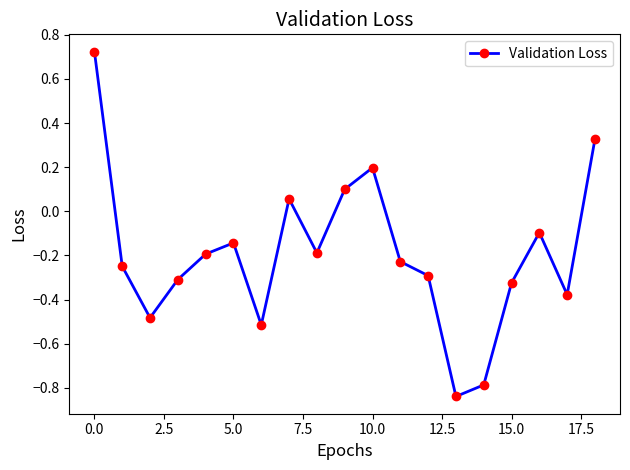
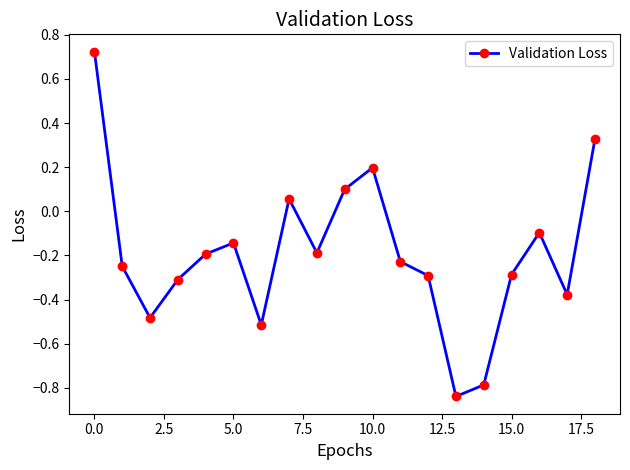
  {
    "0.0": 0.72,
    "5.0": -0.14,
    "10.0": 0.20,
-   "15.0": -0.32
+   "15.0": -0.29
  }
